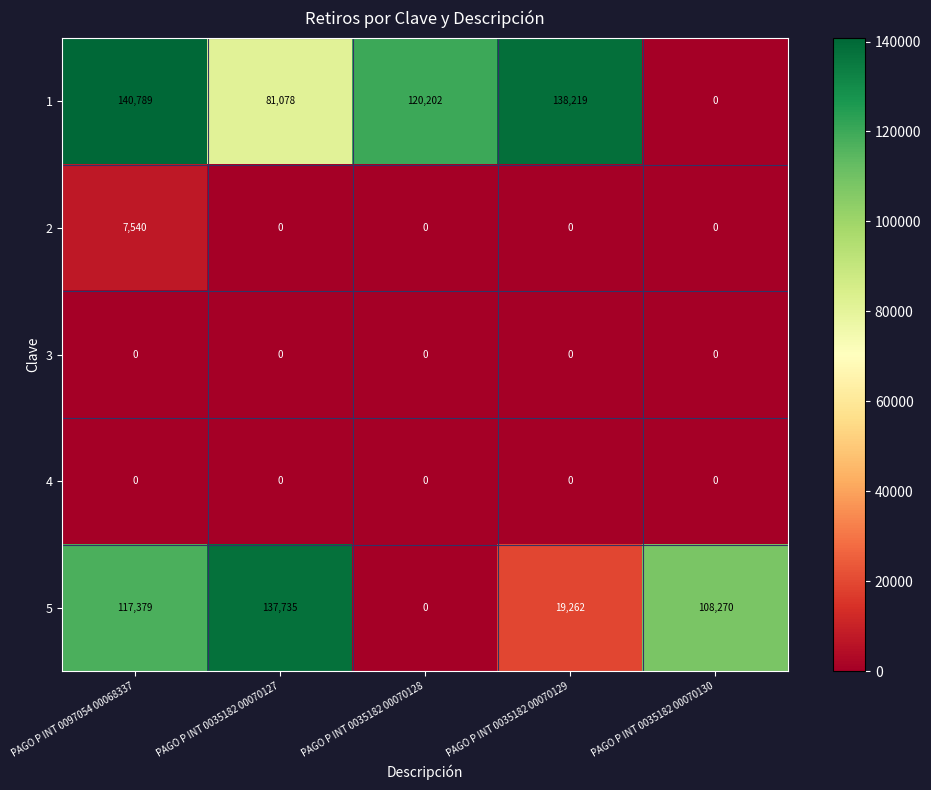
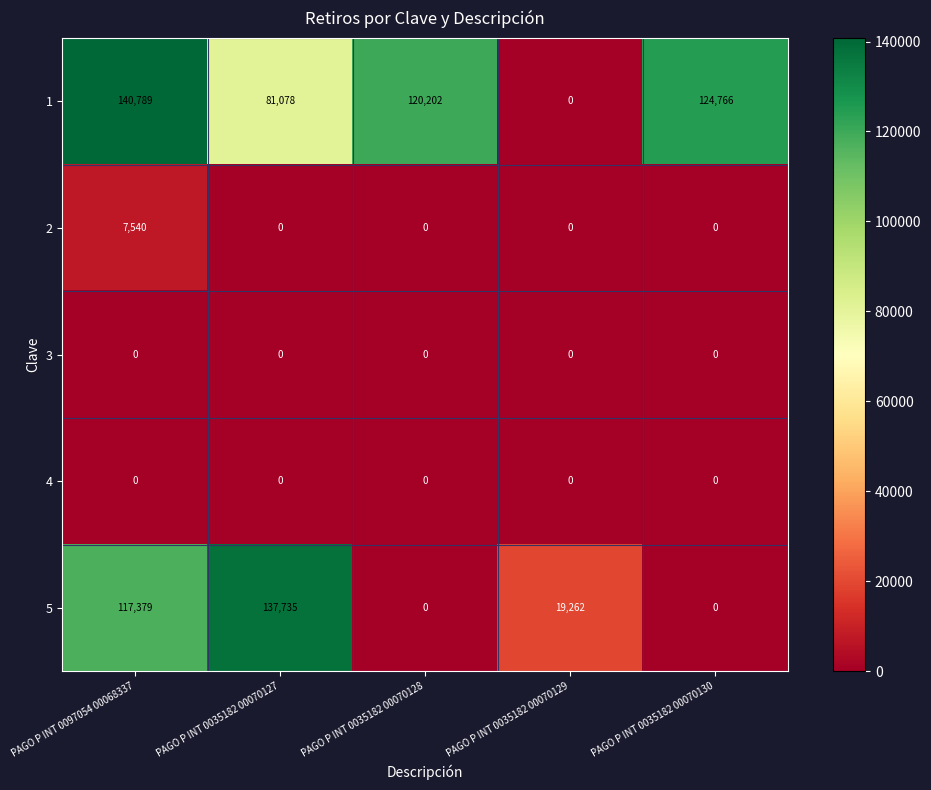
  {
    "1": {
      "PAGO P INT 0097054 00068337": "140,789",
      "PAGO P INT 0035182 00070127": "81,078",
      "PAGO P INT 0035182 00070128": "120,202",
-     "PAGO P INT 0035182 00070129": "138,219",
-     "PAGO P INT 0035182 00070130": "0"
+     "PAGO P INT 0035182 00070129": "0",
+     "PAGO P INT 0035182 00070130": "124,766"
    },
    "2": {
      "PAGO P INT 0097054 00068337": "7,540",
      "PAGO P INT 0035182 00070127": "0",
      "PAGO P INT 0035182 00070128": "0",
      "PAGO P INT 0035182 00070129": "0",
      "PAGO P INT 0035182 00070130": "0"
    },
    "3": {
      "PAGO P INT 0097054 00068337": "0",
      "PAGO P INT 0035182 00070127": "0",
      "PAGO P INT 0035182 00070128": "0",
      "PAGO P INT 0035182 00070129": "0",
      "PAGO P INT 0035182 00070130": "0"
    },
    "4": {
      "PAGO P INT 0097054 00068337": "0",
      "PAGO P INT 0035182 00070127": "0",
      "PAGO P INT 0035182 00070128": "0",
      "PAGO P INT 0035182 00070129": "0",
      "PAGO P INT 0035182 00070130": "0"
    },
    "5": {
      "PAGO P INT 0097054 00068337": "117,379",
      "PAGO P INT 0035182 00070127": "137,735",
      "PAGO P INT 0035182 00070128": "0",
      "PAGO P INT 0035182 00070129": "19,262",
-     "PAGO P INT 0035182 00070130": "108,270"
+     "PAGO P INT 0035182 00070130": "0"
    }
  }
